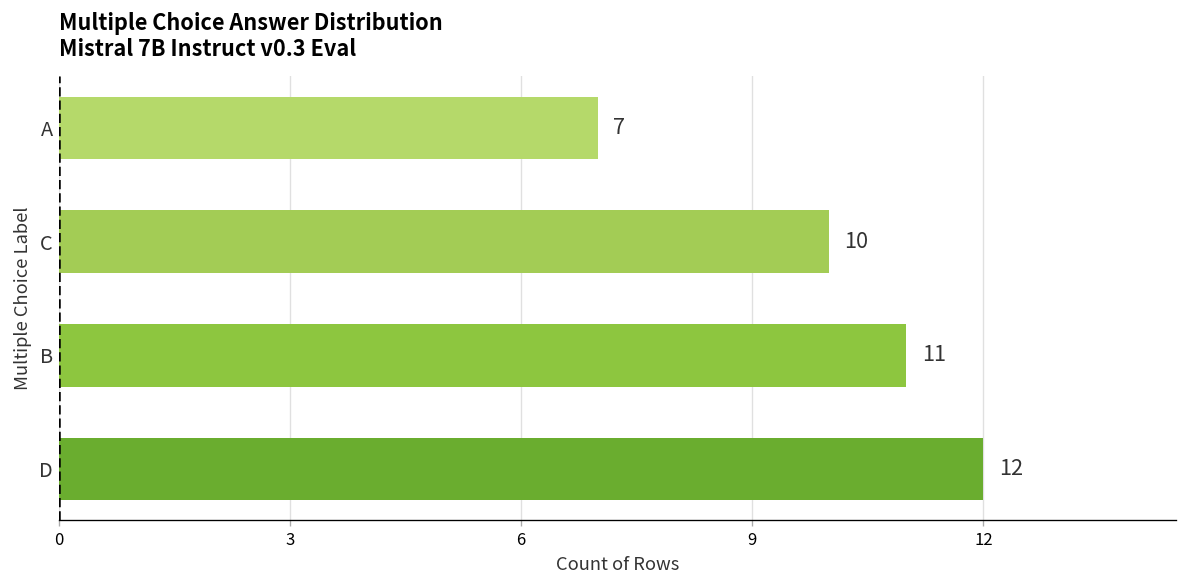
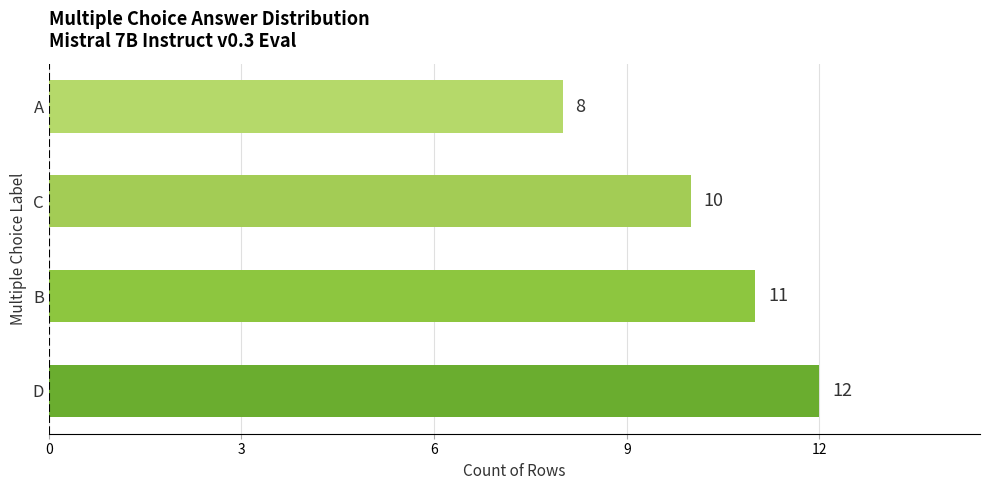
  {
-   "A": 7,
+   "A": 8,
    "C": 10,
    "B": 11,
    "D": 12
  }
